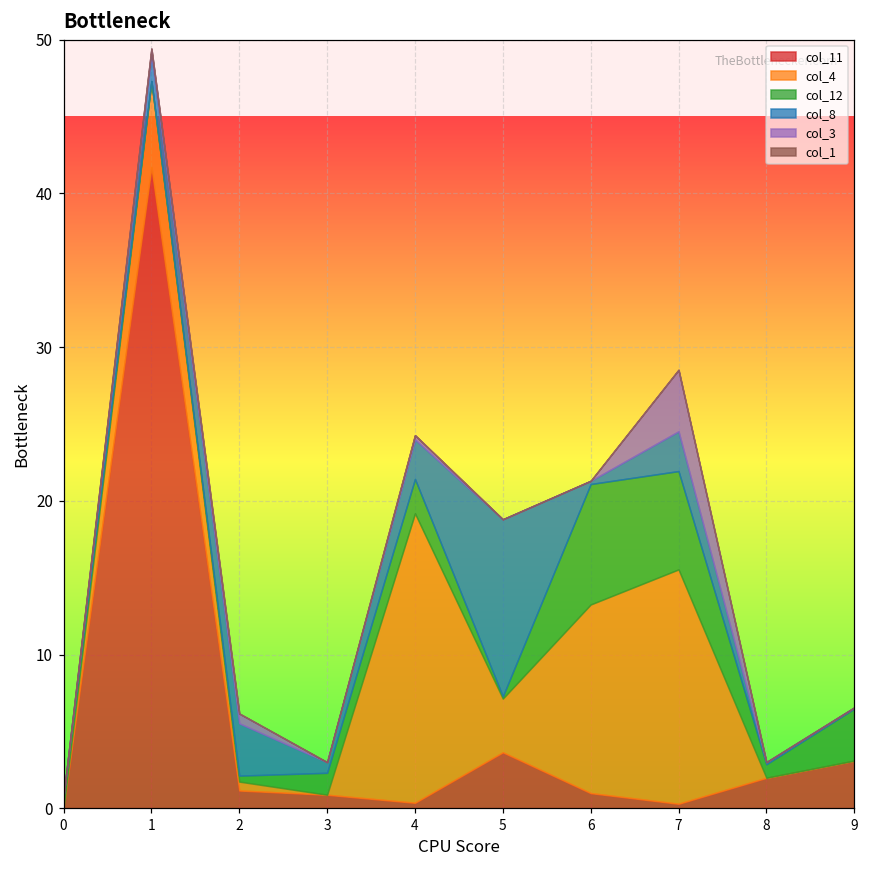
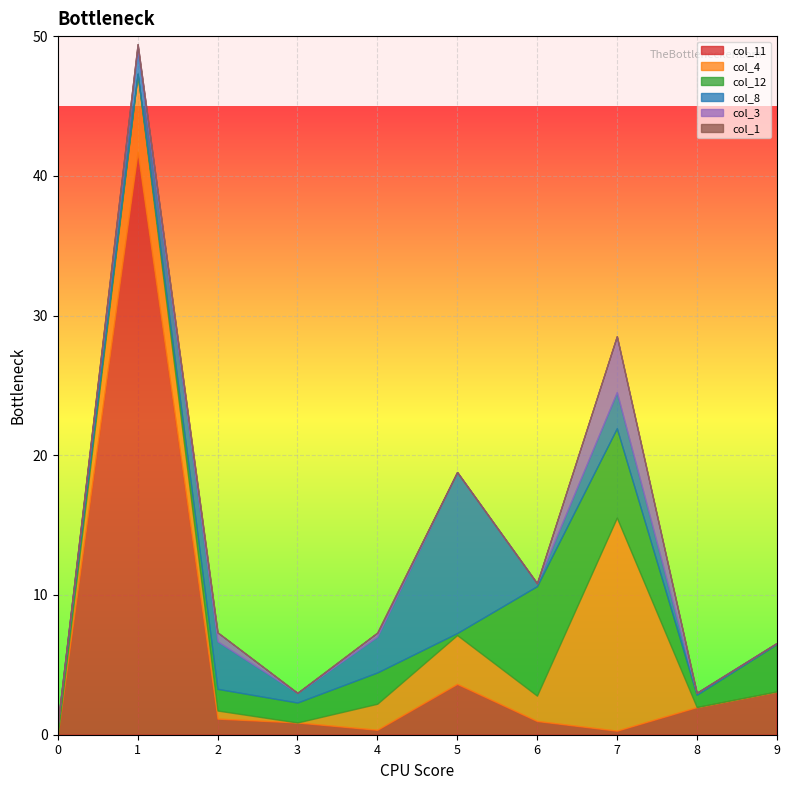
  {
    "col_11": {
      "1": 41.7,
      "2": 1.2,
      "4": 0.4,
      "5": 3.6,
      "6": 1.0,
      "7": 0.3
    },
    "col_4": {
      "2": 0.6,
-     "4": 18.8,
-     "6": 12.3,
+     "4": 1.9,
+     "6": 1.8,
      "7": 15.2
    },
    "col_12": {
-     "2": 0.4,
+     "2": 1.6,
      "3": 1.4,
      "4": 2.2,
      "6": 7.8,
      "7": 6.4
    },
    "col_8": {
      "1": 1.7,
      "2": 3.4,
      "4": 2.6,
      "7": 2.6
    }
  }
